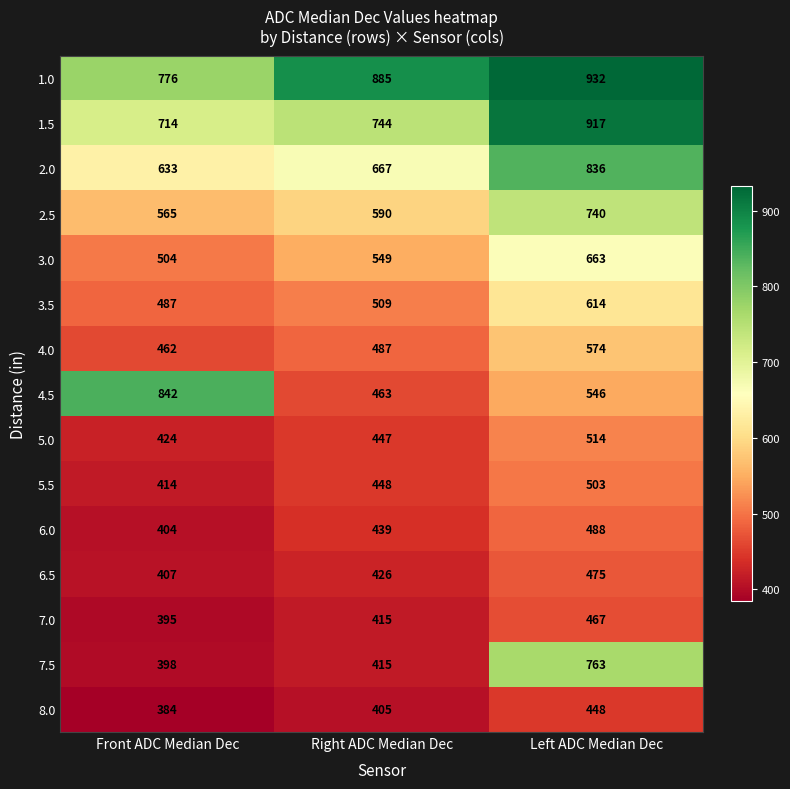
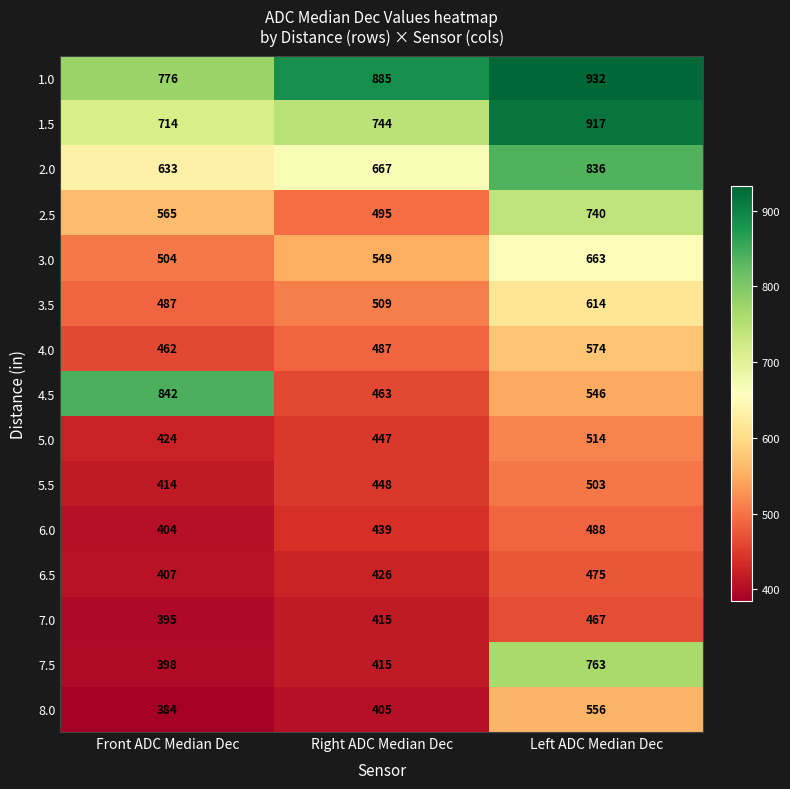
  {
    "1.0": {
      "Front ADC Median Dec": 776,
      "Right ADC Median Dec": 885,
      "Left ADC Median Dec": 932
    },
    "1.5": {
      "Front ADC Median Dec": 714,
      "Right ADC Median Dec": 744,
      "Left ADC Median Dec": 917
    },
    "2.0": {
      "Front ADC Median Dec": 633,
      "Right ADC Median Dec": 667,
      "Left ADC Median Dec": 836
    },
    "2.5": {
      "Front ADC Median Dec": 565,
-     "Right ADC Median Dec": 590,
+     "Right ADC Median Dec": 495,
      "Left ADC Median Dec": 740
    },
    "3.0": {
      "Front ADC Median Dec": 504,
      "Right ADC Median Dec": 549,
      "Left ADC Median Dec": 663
    },
    "3.5": {
      "Front ADC Median Dec": 487,
      "Right ADC Median Dec": 509,
      "Left ADC Median Dec": 614
    },
    "4.0": {
      "Front ADC Median Dec": 462,
      "Right ADC Median Dec": 487,
      "Left ADC Median Dec": 574
    },
    "4.5": {
      "Front ADC Median Dec": 842,
      "Right ADC Median Dec": 463,
      "Left ADC Median Dec": 546
    },
    "5.0": {
      "Front ADC Median Dec": 424,
      "Right ADC Median Dec": 447,
      "Left ADC Median Dec": 514
    },
    "5.5": {
      "Front ADC Median Dec": 414,
      "Right ADC Median Dec": 448,
      "Left ADC Median Dec": 503
    },
    "6.0": {
      "Front ADC Median Dec": 404,
      "Right ADC Median Dec": 439,
      "Left ADC Median Dec": 488
    },
    "6.5": {
      "Front ADC Median Dec": 407,
      "Right ADC Median Dec": 426,
      "Left ADC Median Dec": 475
    },
    "7.0": {
      "Front ADC Median Dec": 395,
      "Right ADC Median Dec": 415,
      "Left ADC Median Dec": 467
    },
    "7.5": {
      "Front ADC Median Dec": 398,
      "Right ADC Median Dec": 415,
      "Left ADC Median Dec": 763
    },
    "8.0": {
      "Front ADC Median Dec": 384,
      "Right ADC Median Dec": 405,
-     "Left ADC Median Dec": 448
+     "Left ADC Median Dec": 556
    }
  }
